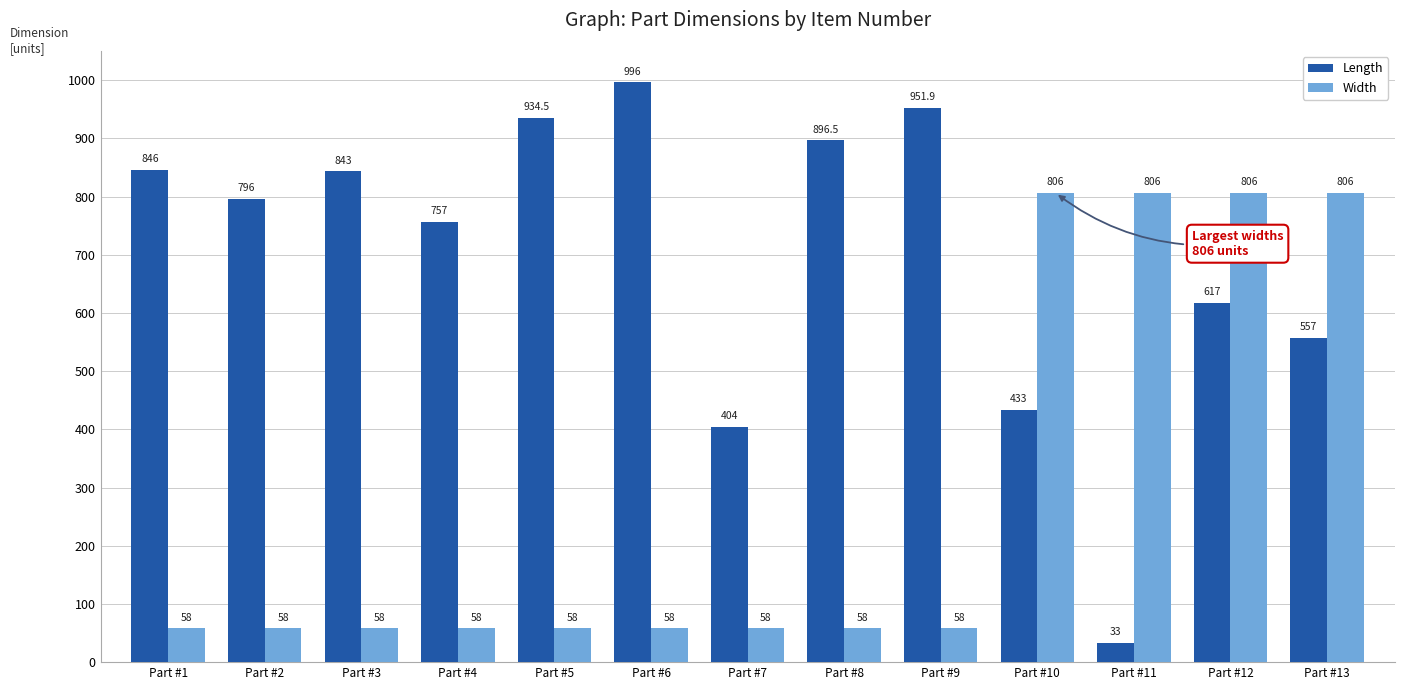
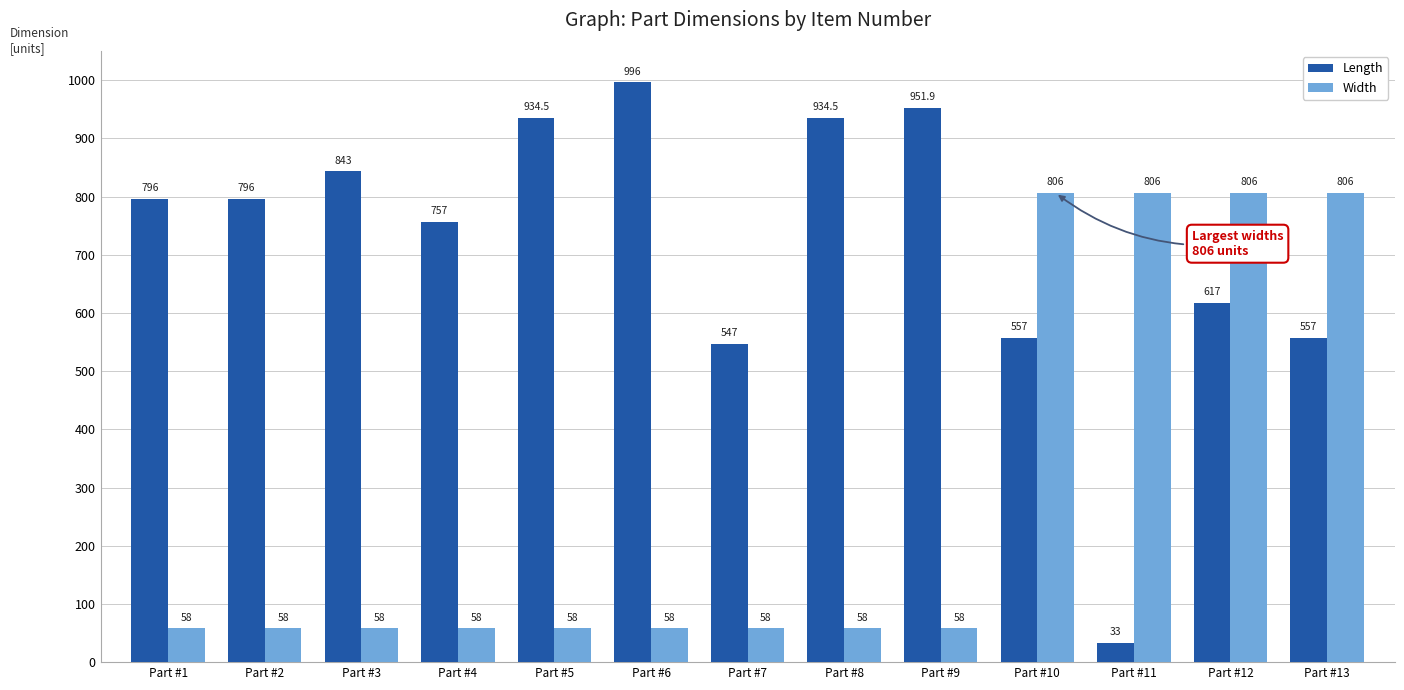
  {
    "Length": {
-     "Part #1": 846,
+     "Part #1": 796,
      "Part #2": 796,
      "Part #3": 843,
      "Part #4": 757,
      "Part #5": 934.5,
      "Part #6": 996,
-     "Part #7": 404,
-     "Part #8": 896.5,
+     "Part #7": 547,
+     "Part #8": 934.5,
      "Part #9": 951.9,
-     "Part #10": 433,
+     "Part #10": 557,
      "Part #11": 33,
      "Part #12": 617,
      "Part #13": 557
    },
    "Width": {
      "Part #1": 58,
      "Part #2": 58,
      "Part #3": 58,
      "Part #4": 58,
      "Part #5": 58,
      "Part #6": 58,
      "Part #7": 58,
      "Part #8": 58,
      "Part #9": 58,
      "Part #10": 806,
      "Part #11": 806,
      "Part #12": 806,
      "Part #13": 806
    }
  }
